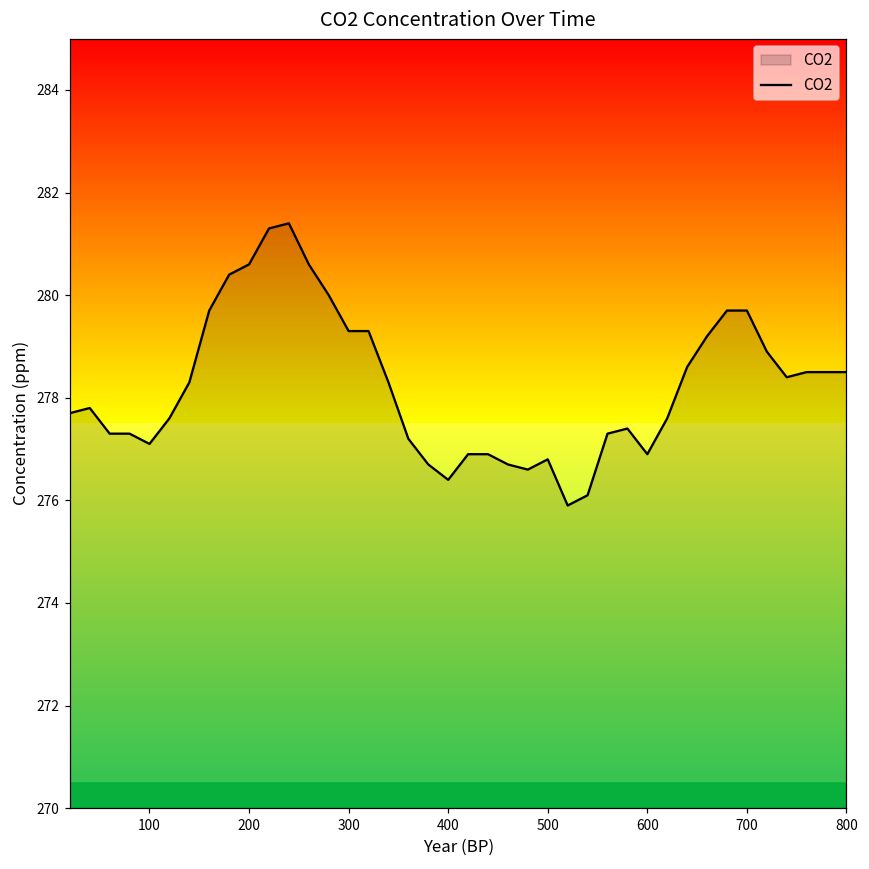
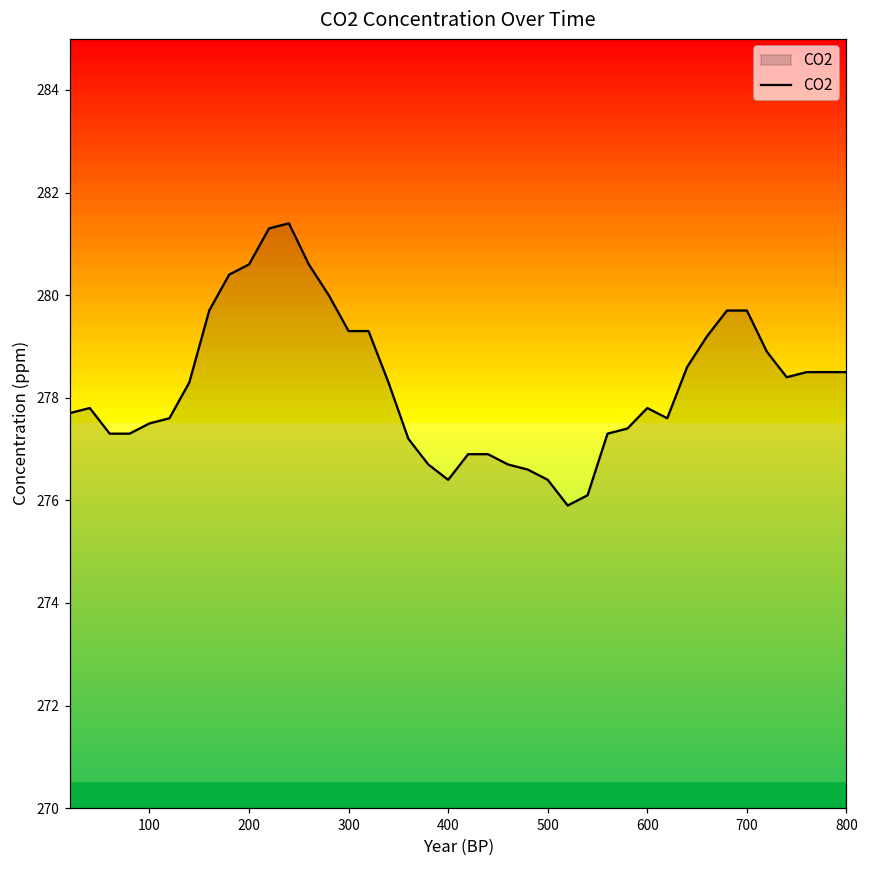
  {
-   "100": 277.1,
+   "100": 277.5,
    "200": 280.6,
    "300": 279.3,
    "400": 276.4,
-   "500": 276.8,
-   "600": 276.9,
+   "500": 276.4,
+   "600": 277.8,
    "700": 279.7,
    "800": 278.5
  }
